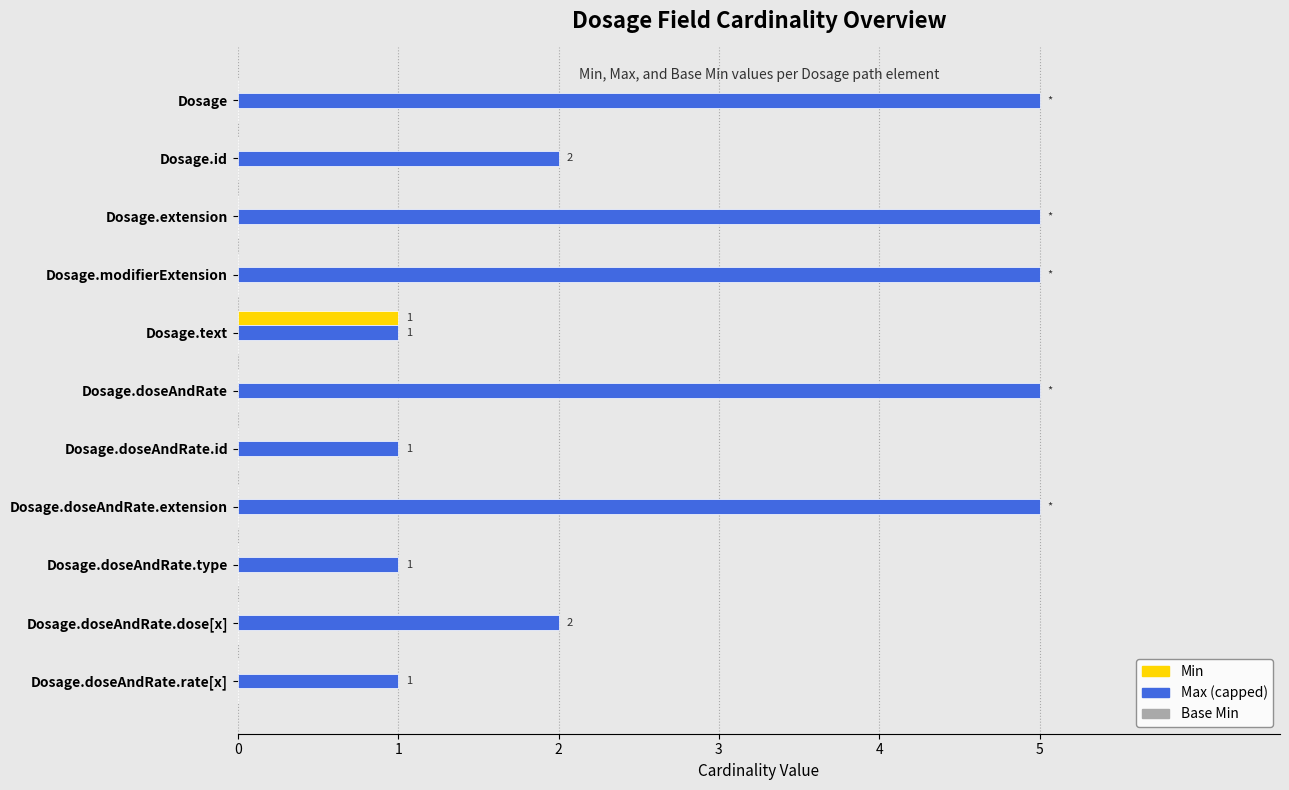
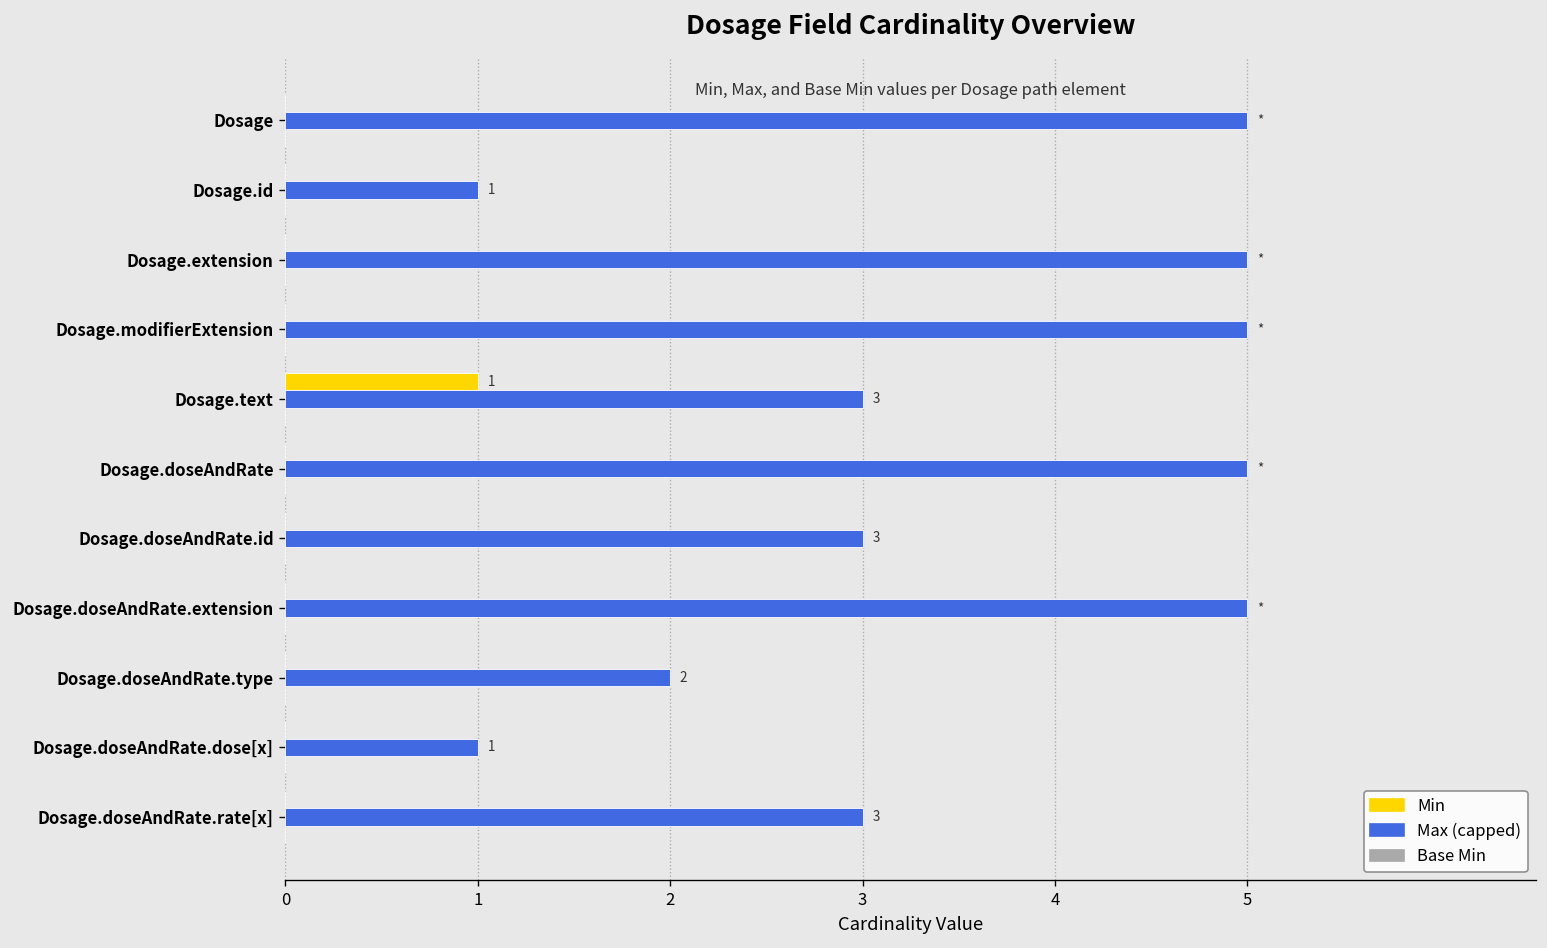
  {
    "Min": {
      "Dosage.text": 1
    },
    "Max (capped)": {
-     "Dosage.id": 2,
-     "Dosage.text": 1,
-     "Dosage.doseAndRate.id": 1,
-     "Dosage.doseAndRate.type": 1,
-     "Dosage.doseAndRate.dose[x]": 2,
-     "Dosage.doseAndRate.rate[x]": 1
+     "Dosage.id": 1,
+     "Dosage.text": 3,
+     "Dosage.doseAndRate.id": 3,
+     "Dosage.doseAndRate.type": 2,
+     "Dosage.doseAndRate.dose[x]": 1,
+     "Dosage.doseAndRate.rate[x]": 3
    },
    "Base Min": {
      "Dosage": 0.00,
      "Dosage.id": 0.00,
      "Dosage.extension": 0.00,
      "Dosage.modifierExtension": 0.00,
      "Dosage.text": 0.00,
      "Dosage.doseAndRate": 0.00,
      "Dosage.doseAndRate.id": 0.00,
      "Dosage.doseAndRate.extension": 0.00,
      "Dosage.doseAndRate.type": 0.00,
      "Dosage.doseAndRate.dose[x]": 0.00,
      "Dosage.doseAndRate.rate[x]": 0.00
    }
  }
